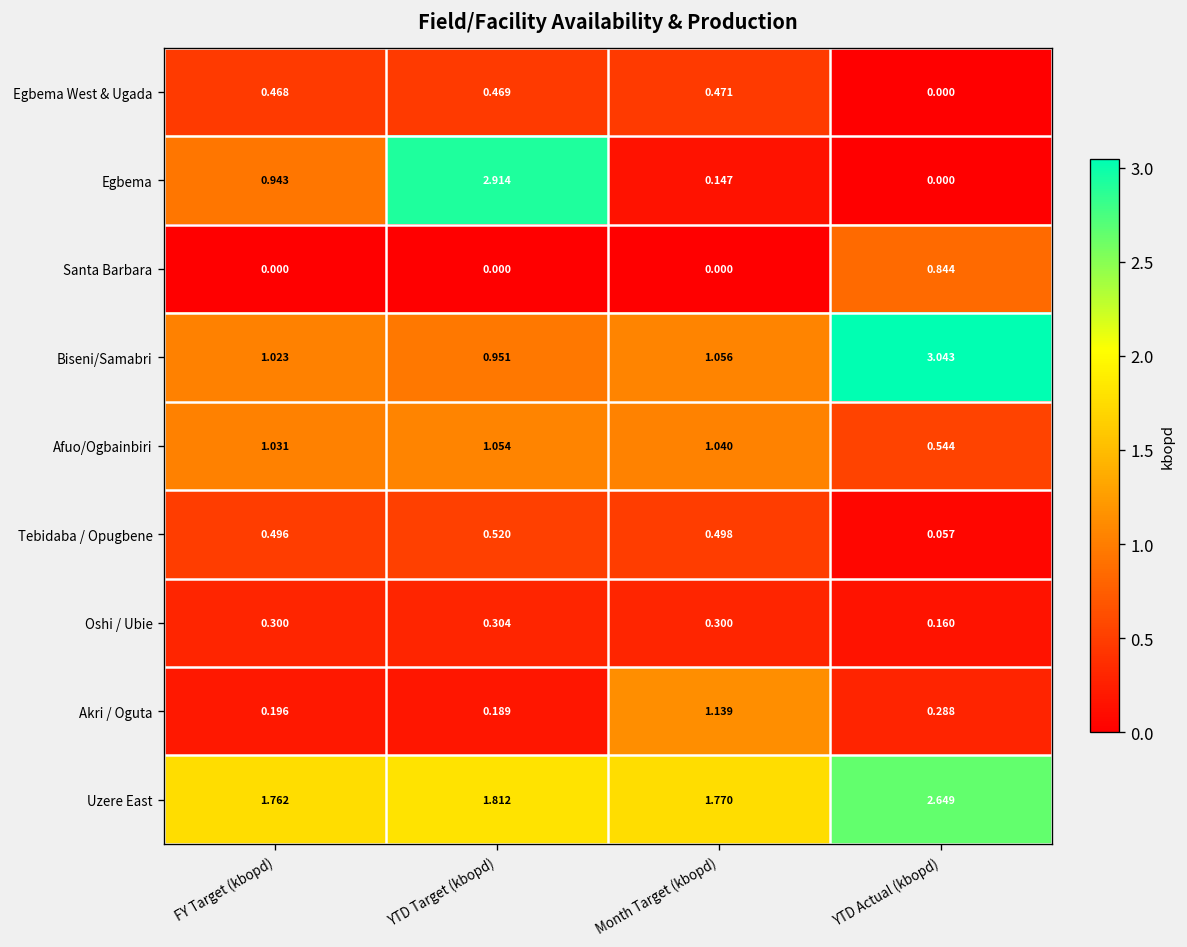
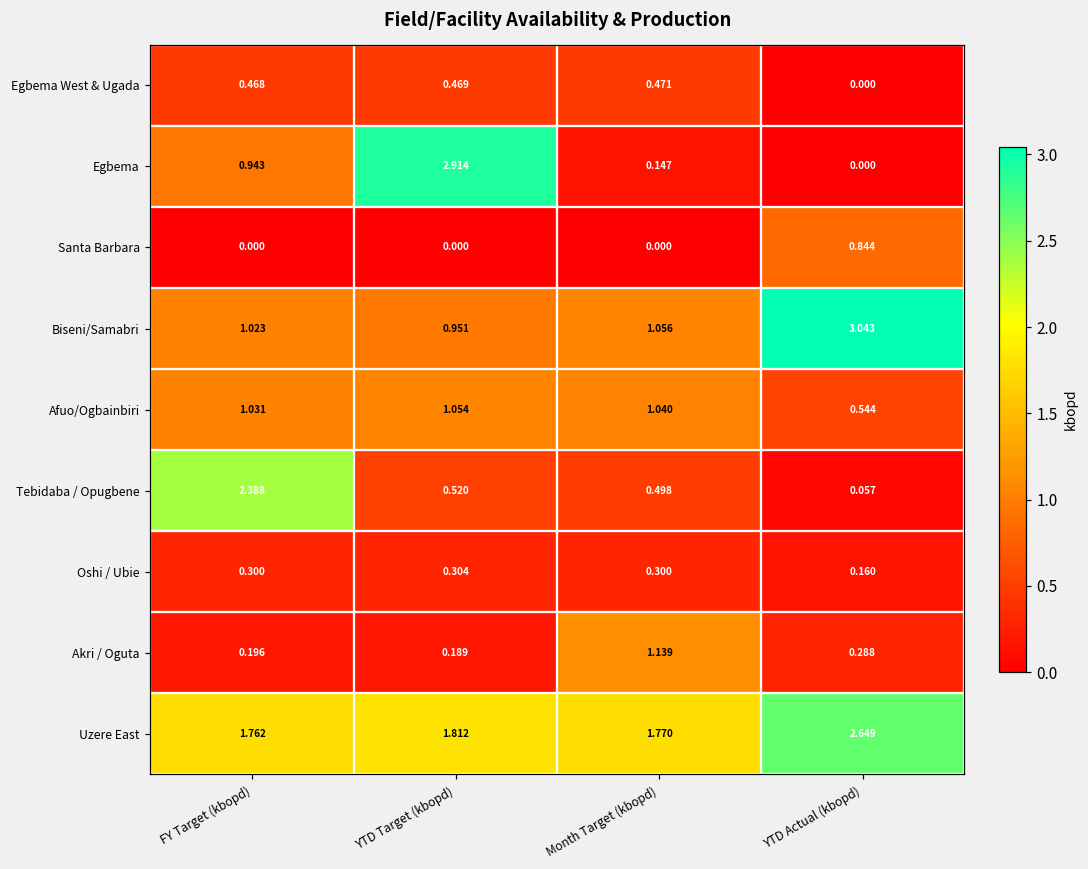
  {
    "Egbema West & Ugada": {
      "FY Target (kbopd)": 0.468,
      "YTD Target (kbopd)": 0.469,
      "Month Target (kbopd)": 0.471,
      "YTD Actual (kbopd)": 0.000
    },
    "Egbema": {
      "FY Target (kbopd)": 0.943,
      "YTD Target (kbopd)": 2.914,
      "Month Target (kbopd)": 0.147,
      "YTD Actual (kbopd)": 0.000
    },
    "Santa Barbara": {
      "FY Target (kbopd)": 0.000,
      "YTD Target (kbopd)": 0.000,
      "Month Target (kbopd)": 0.000,
      "YTD Actual (kbopd)": 0.844
    },
    "Biseni/Samabri": {
      "FY Target (kbopd)": 1.023,
      "YTD Target (kbopd)": 0.951,
      "Month Target (kbopd)": 1.056,
      "YTD Actual (kbopd)": 3.043
    },
    "Afuo/Ogbainbiri": {
      "FY Target (kbopd)": 1.031,
      "YTD Target (kbopd)": 1.054,
      "Month Target (kbopd)": 1.040,
      "YTD Actual (kbopd)": 0.544
    },
    "Tebidaba / Opugbene": {
-     "FY Target (kbopd)": 0.496,
+     "FY Target (kbopd)": 2.388,
      "YTD Target (kbopd)": 0.520,
      "Month Target (kbopd)": 0.498,
      "YTD Actual (kbopd)": 0.057
    },
    "Oshi / Ubie": {
      "FY Target (kbopd)": 0.300,
      "YTD Target (kbopd)": 0.304,
      "Month Target (kbopd)": 0.300,
      "YTD Actual (kbopd)": 0.160
    },
    "Akri / Oguta": {
      "FY Target (kbopd)": 0.196,
      "YTD Target (kbopd)": 0.189,
      "Month Target (kbopd)": 1.139,
      "YTD Actual (kbopd)": 0.288
    },
    "Uzere East": {
      "FY Target (kbopd)": 1.762,
      "YTD Target (kbopd)": 1.812,
      "Month Target (kbopd)": 1.770,
      "YTD Actual (kbopd)": 2.649
    }
  }
